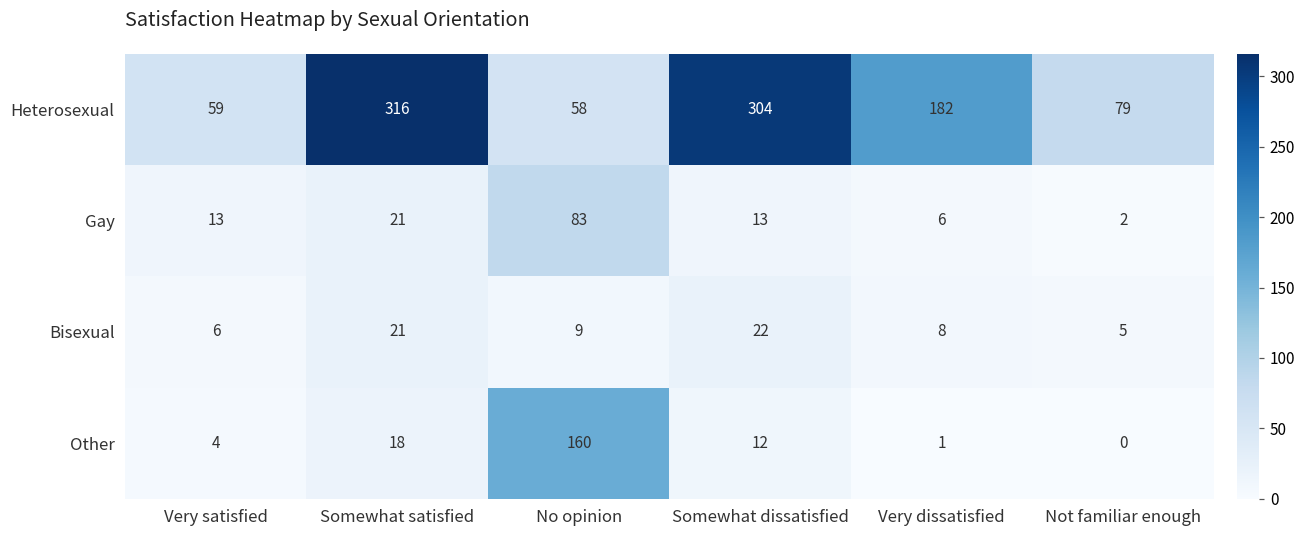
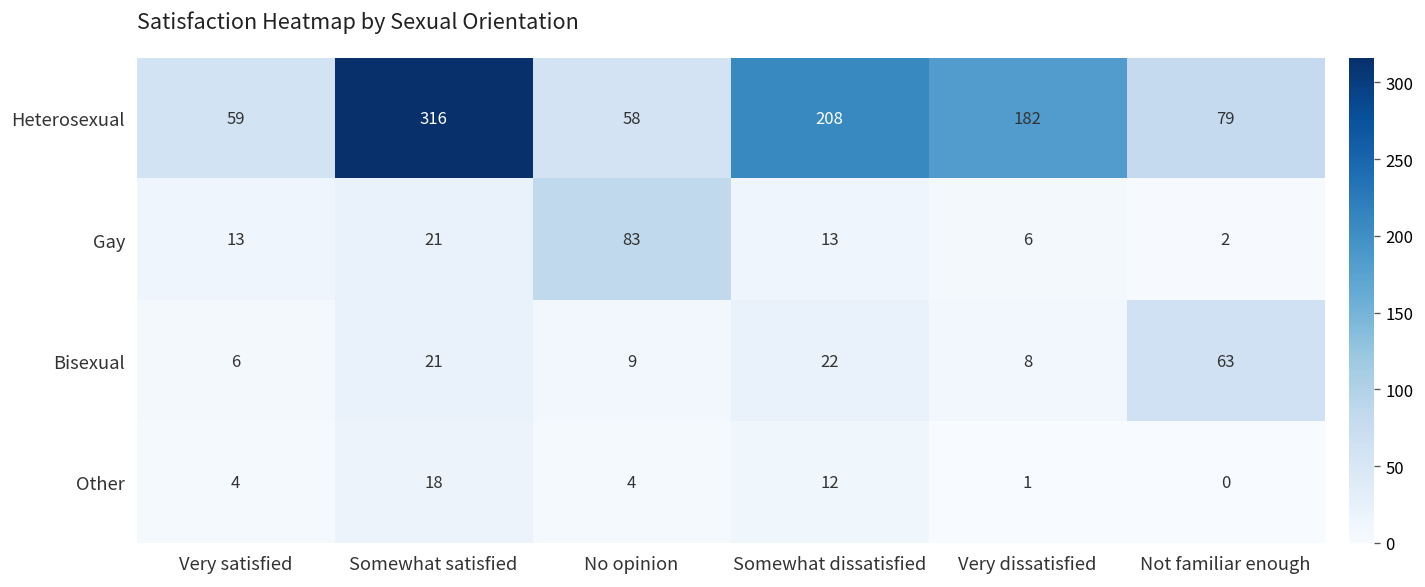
  {
    "Heterosexual": {
      "Very satisfied": 59,
      "Somewhat satisfied": 316,
      "No opinion": 58,
-     "Somewhat dissatisfied": 304,
+     "Somewhat dissatisfied": 208,
      "Very dissatisfied": 182,
      "Not familiar enough": 79
    },
    "Gay": {
      "Very satisfied": 13,
      "Somewhat satisfied": 21,
      "No opinion": 83,
      "Somewhat dissatisfied": 13,
      "Very dissatisfied": 6,
      "Not familiar enough": 2
    },
    "Bisexual": {
      "Very satisfied": 6,
      "Somewhat satisfied": 21,
      "No opinion": 9,
      "Somewhat dissatisfied": 22,
      "Very dissatisfied": 8,
-     "Not familiar enough": 5
+     "Not familiar enough": 63
    },
    "Other": {
      "Very satisfied": 4,
      "Somewhat satisfied": 18,
-     "No opinion": 160,
+     "No opinion": 4,
      "Somewhat dissatisfied": 12,
      "Very dissatisfied": 1,
      "Not familiar enough": 0
    }
  }
